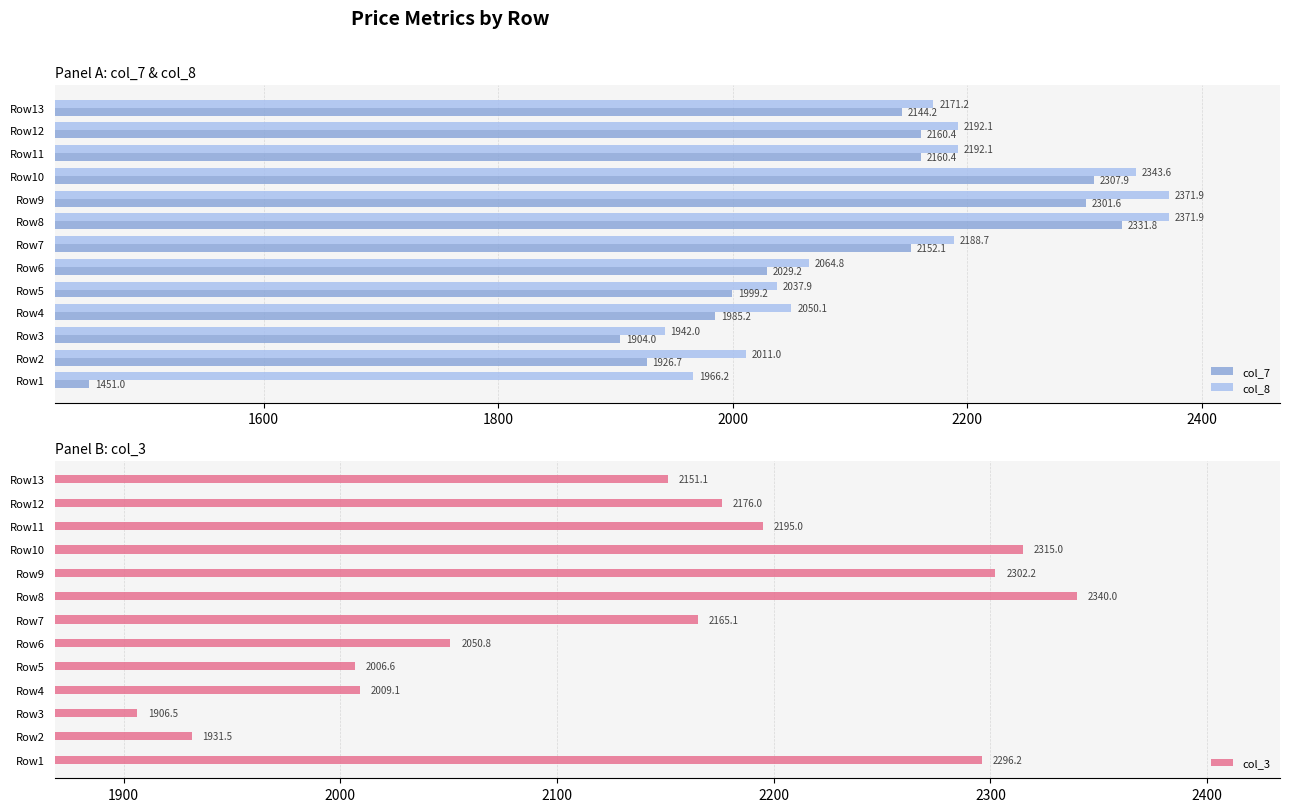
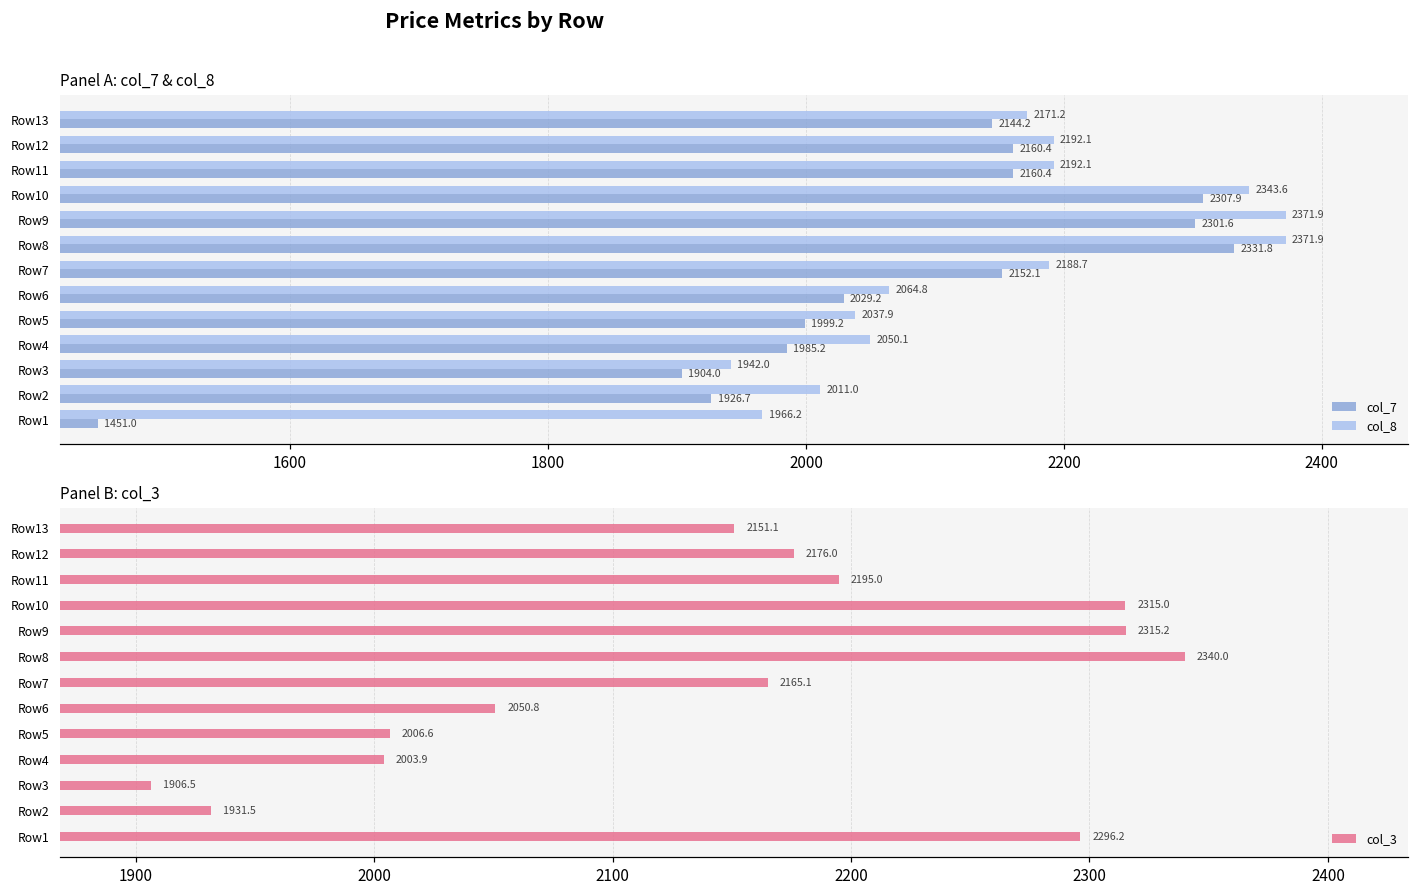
  {
    "Panel B: col_3": {
      "Row13": 2151.1,
      "Row12": 2176.0,
      "Row11": 2195.0,
      "Row10": 2315.0,
-     "Row9": 2302.2,
+     "Row9": 2315.2,
      "Row8": 2340.0,
      "Row7": 2165.1,
      "Row6": 2050.8,
      "Row5": 2006.6,
-     "Row4": 2009.1,
+     "Row4": 2003.9,
      "Row3": 1906.5,
      "Row2": 1931.5,
      "Row1": 2296.2
    }
  }
